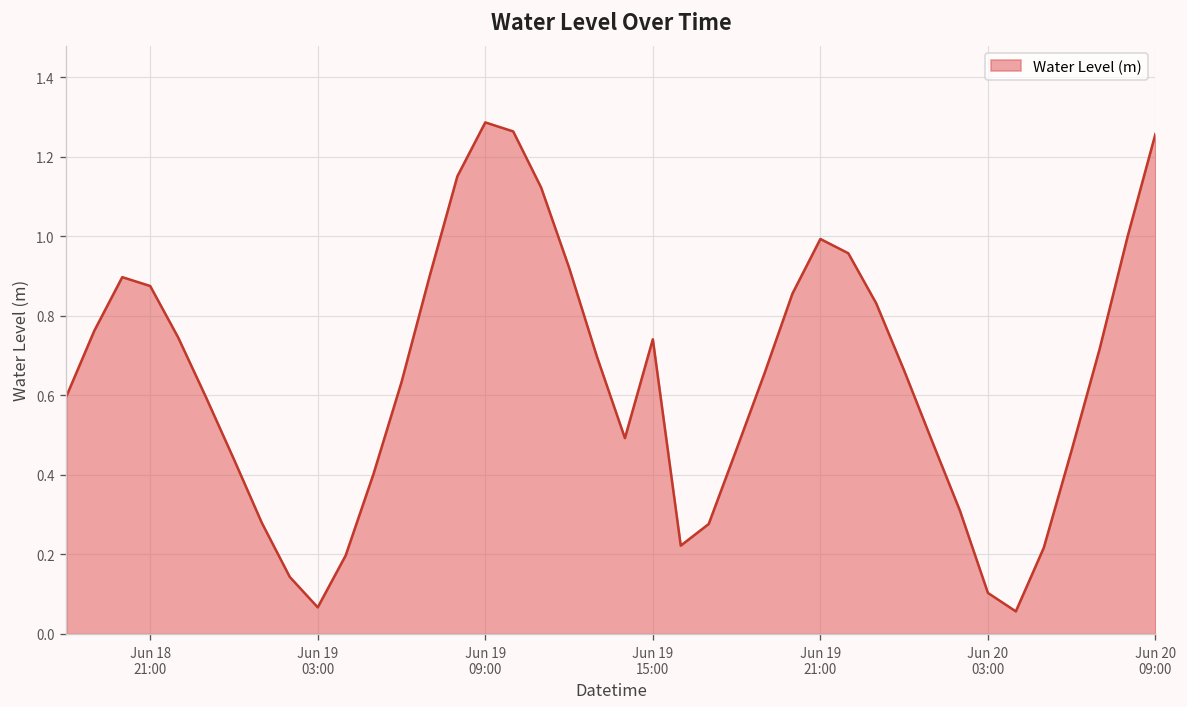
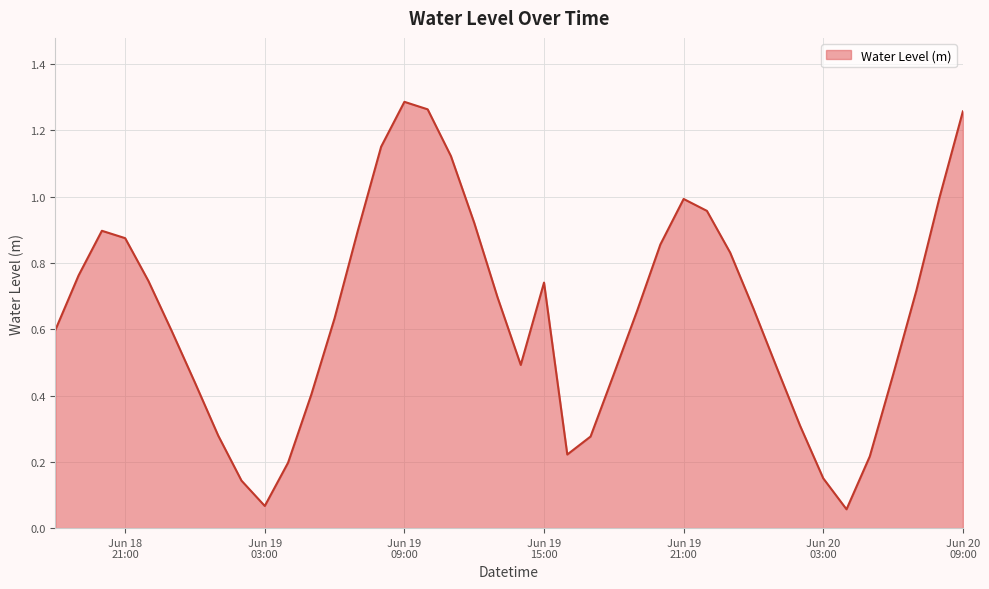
  {
    "Jun 18 21:00": 0.88,
    "Jun 19 03:00": 0.07,
    "Jun 19 09:00": 1.29,
    "Jun 19 15:00": 0.74,
    "Jun 19 21:00": 0.99,
-   "Jun 20 03:00": 0.10,
+   "Jun 20 03:00": 0.15,
    "Jun 20 09:00": 1.26
  }
